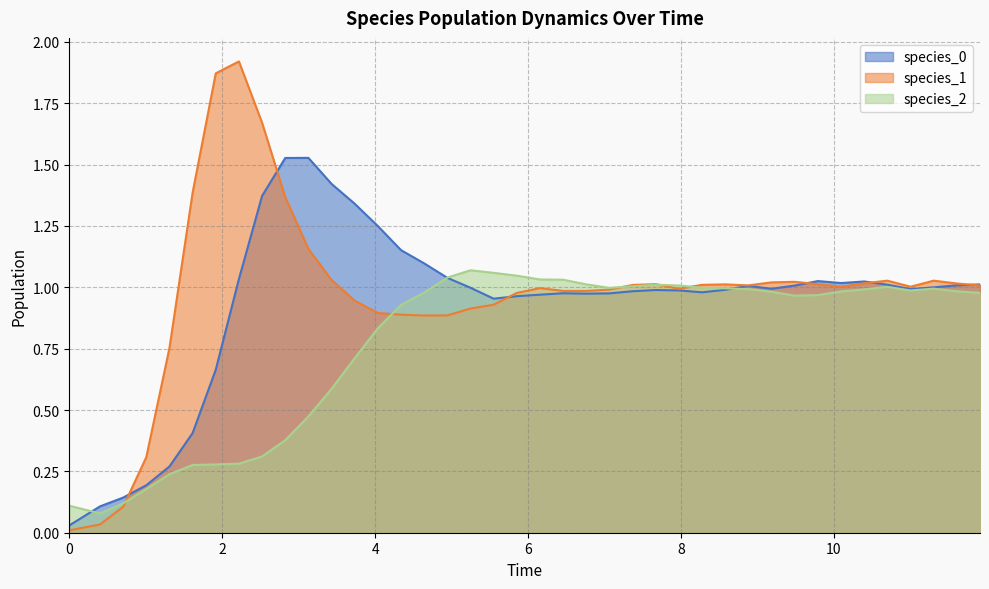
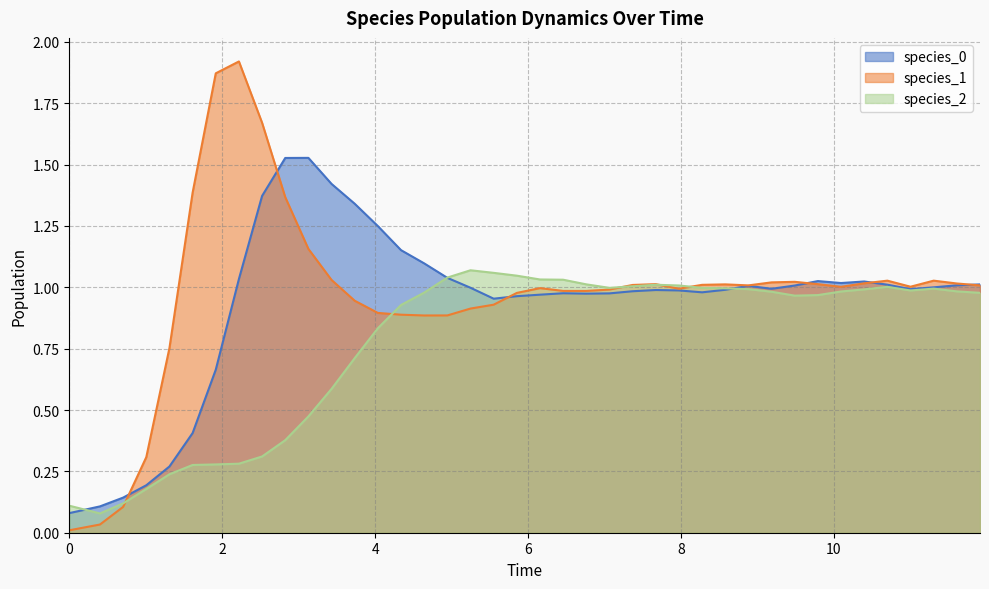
  {
    "species_0": {
-     "0": 0.03
+     "0": 0.08
    },
    "species_1": {
      "0": 0.01
    },
    "species_2": {
      "0": 0.11
    }
  }
